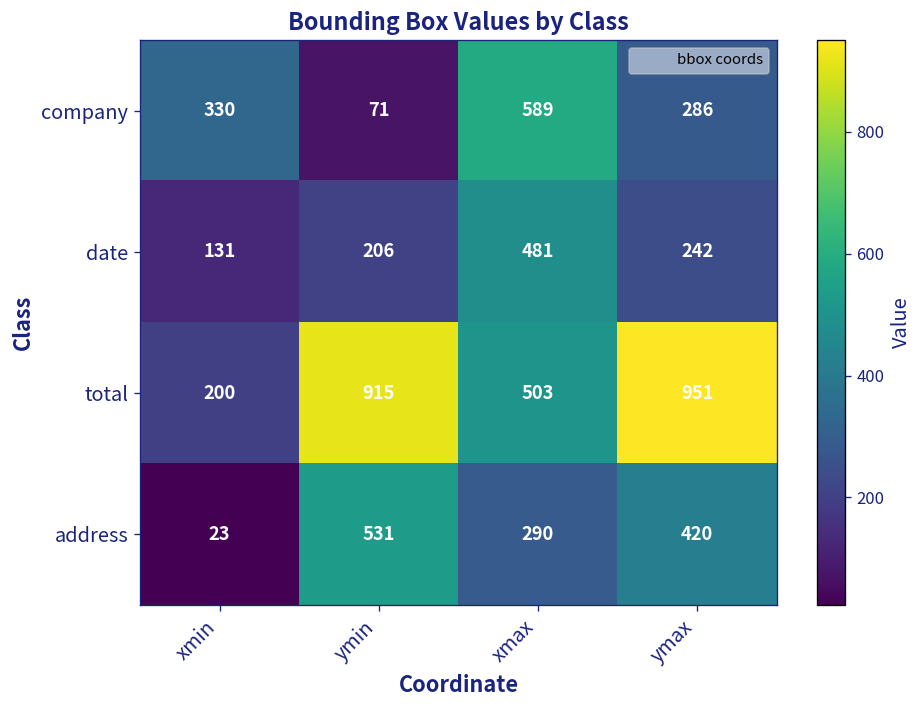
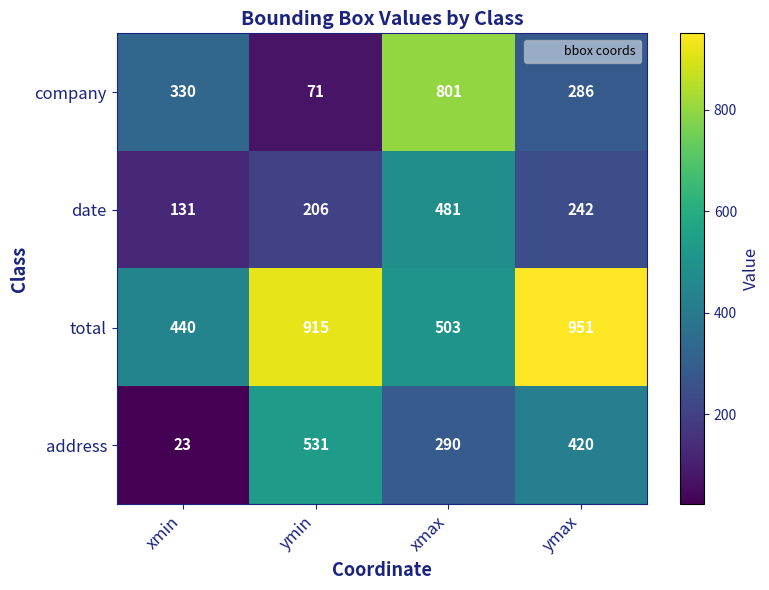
  {
    "company": {
      "xmin": 330,
      "ymin": 71,
-     "xmax": 589,
+     "xmax": 801,
      "ymax": 286
    },
    "date": {
      "xmin": 131,
      "ymin": 206,
      "xmax": 481,
      "ymax": 242
    },
    "total": {
-     "xmin": 200,
+     "xmin": 440,
      "ymin": 915,
      "xmax": 503,
      "ymax": 951
    },
    "address": {
      "xmin": 23,
      "ymin": 531,
      "xmax": 290,
      "ymax": 420
    }
  }
